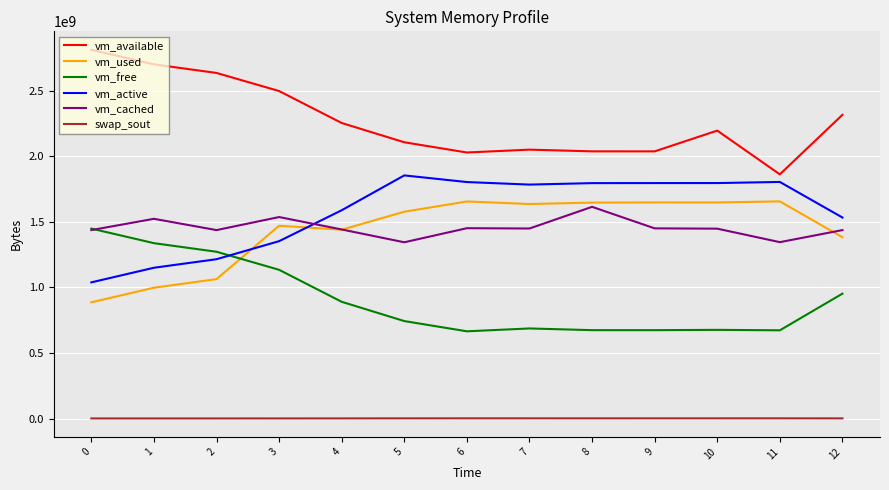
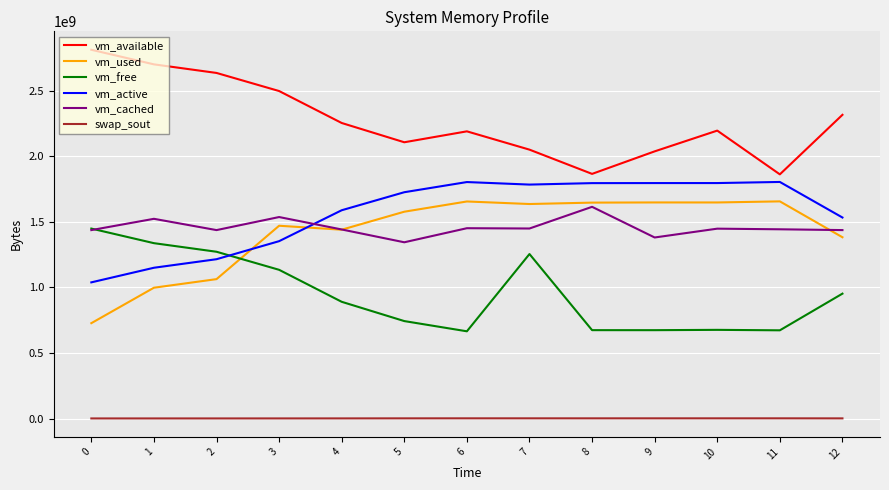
  {
    "vm_available": {
      "2": 2640000000,
      "3": 2500000000,
      "4": 2260000000,
      "5": 2110000000,
-     "6": 2030000000,
+     "6": 2190000000,
      "7": 2050000000,
-     "8": 2040000000,
+     "8": 1870000000,
      "9": 2040000000,
      "10": 2200000000,
      "11": 1860000000,
      "12": 2320000000
    },
    "vm_used": {
-     "0": 890000000,
+     "0": 730000000,
      "1": 1000000000,
      "2": 1060000000,
      "3": 1470000000,
      "5": 1580000000,
      "6": 1660000000,
      "7": 1640000000,
      "8": 1650000000,
      "9": 1650000000,
      "10": 1650000000,
      "11": 1660000000,
      "12": 1380000000
    },
    "vm_free": {
      "1": 1340000000,
      "2": 1270000000,
      "3": 1130000000,
      "4": 890000000,
      "5": 740000000,
      "6": 670000000,
-     "7": 690000000,
+     "7": 1260000000,
      "8": 670000000,
      "9": 670000000,
      "10": 680000000,
      "11": 670000000,
      "12": 950000000
    },
    "vm_active": {
      "0": 1040000000,
      "1": 1150000000,
      "2": 1220000000,
      "3": 1350000000,
      "4": 1590000000,
-     "5": 1860000000,
+     "5": 1730000000,
      "6": 1800000000,
      "7": 1790000000,
      "8": 1800000000,
      "9": 1800000000,
      "10": 1800000000,
      "11": 1810000000,
      "12": 1530000000
    },
    "vm_cached": {
      "1": 1520000000,
      "2": 1440000000,
      "3": 1540000000,
      "5": 1350000000,
      "6": 1450000000,
      "7": 1450000000,
      "8": 1620000000,
-     "9": 1450000000,
+     "9": 1380000000,
      "10": 1450000000,
-     "11": 1350000000,
+     "11": 1440000000,
      "12": 1440000000
    },
    "swap_sout": {
      "0": 0,
      "1": 0,
      "2": 0,
      "3": 0,
      "4": 0,
      "5": 0,
      "6": 0,
      "7": 0,
      "8": 0,
      "9": 0,
      "10": 0,
      "11": 0,
      "12": 0
    }
  }
